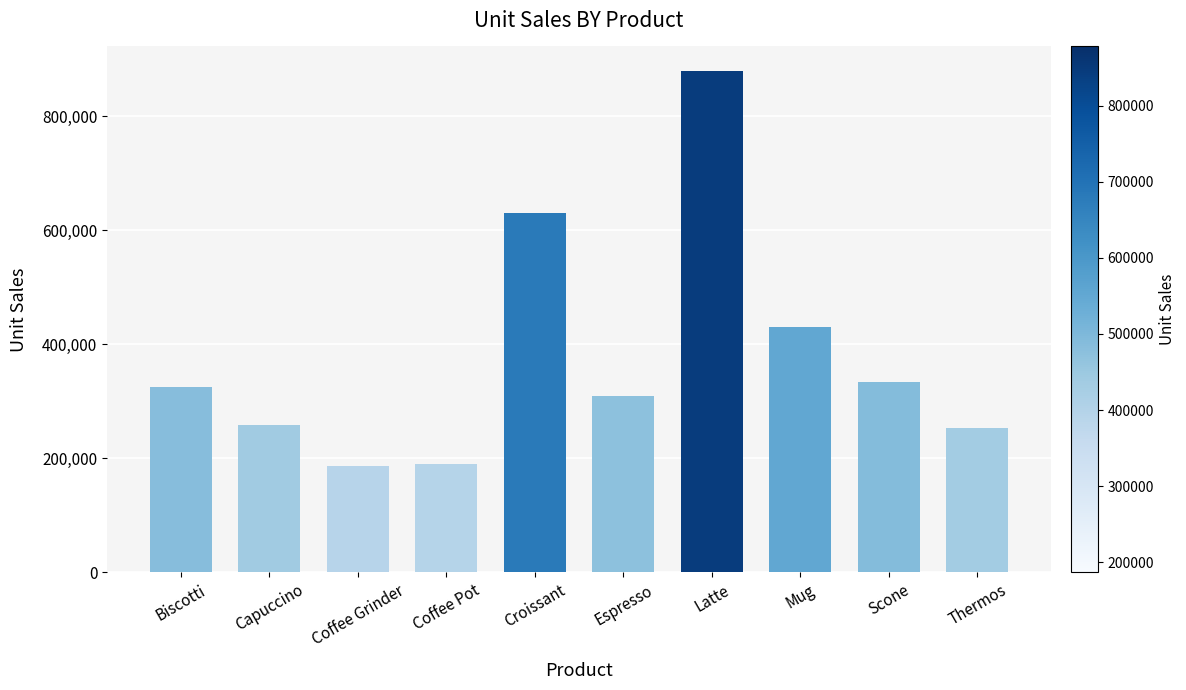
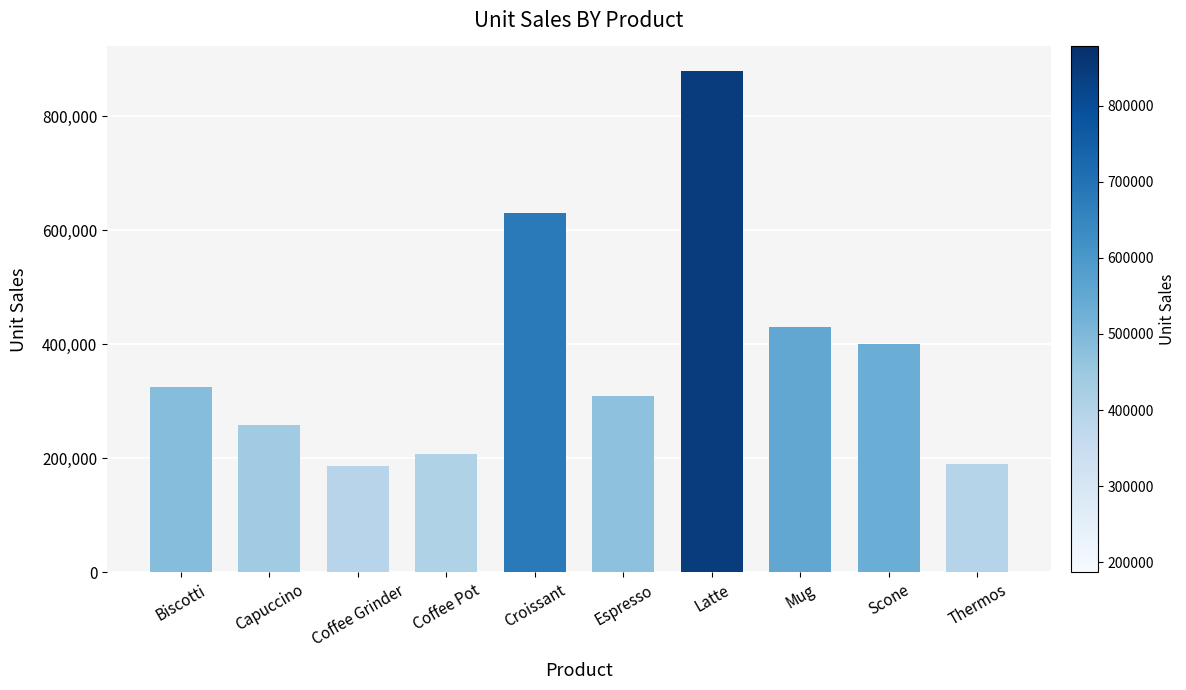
  {
    "Biscotti": "330,000",
    "Capuccino": "260,000",
    "Coffee Grinder": "190,000",
-   "Coffee Pot": "190,000",
+   "Coffee Pot": "210,000",
    "Croissant": "630,000",
    "Espresso": "310,000",
    "Latte": "880,000",
    "Mug": "430,000",
-   "Scone": "330,000",
-   "Thermos": "250,000"
+   "Scone": "400,000",
+   "Thermos": "190,000"
  }
